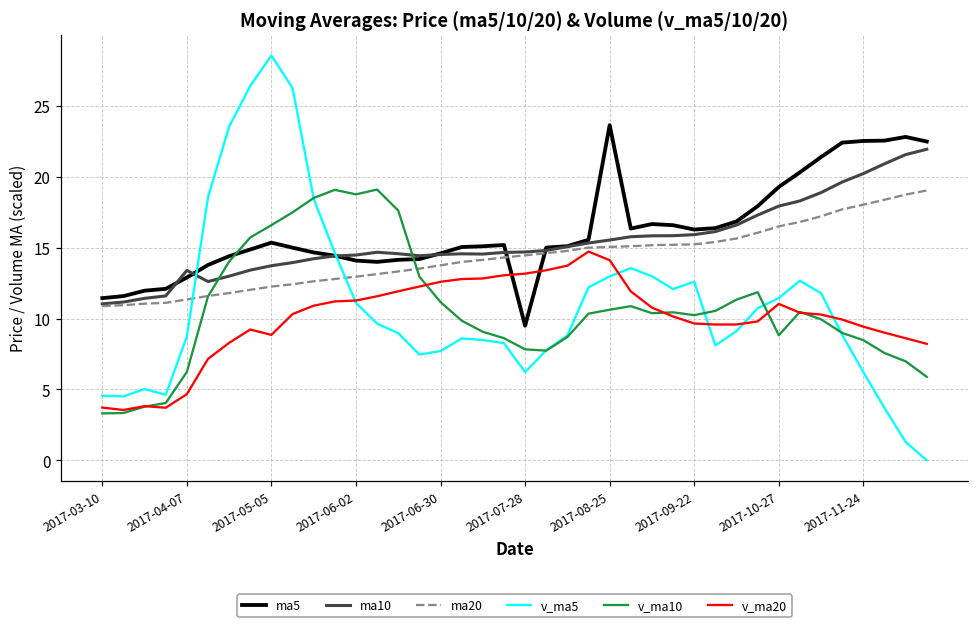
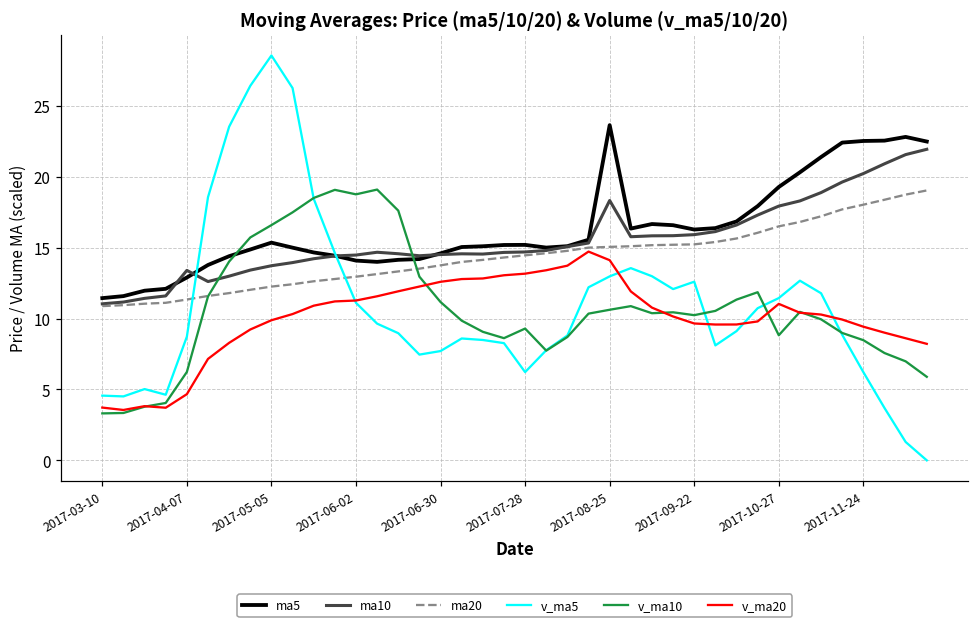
  {
    "ma5": {
      "2017-03-10": 11.4,
      "2017-04-07": 12.9,
      "2017-05-05": 15.4,
      "2017-06-02": 14.1,
-     "2017-07-28": 9.5,
+     "2017-07-28": 15.2,
      "2017-08-25": 23.6,
      "2017-09-22": 16.3,
      "2017-10-27": 19.3,
      "2017-11-24": 22.5
    },
    "ma10": {
      "2017-04-07": 13.4,
      "2017-05-05": 13.7,
      "2017-06-02": 14.5,
      "2017-07-28": 14.7,
-     "2017-08-25": 15.5,
+     "2017-08-25": 18.3,
      "2017-09-22": 15.9,
      "2017-10-27": 17.9,
      "2017-11-24": 20.2
    },
    "ma20": {
      "2017-04-07": 11.3,
      "2017-05-05": 12.3,
      "2017-06-02": 13.0,
      "2017-06-30": 13.8,
      "2017-07-28": 14.5,
      "2017-08-25": 15.1,
      "2017-09-22": 15.2,
      "2017-10-27": 16.5,
      "2017-11-24": 18.0
    },
    "v_ma5": {
      "2017-03-10": 4.6,
      "2017-04-07": 8.7,
      "2017-05-05": 28.6,
      "2017-06-30": 7.7,
      "2017-07-28": 6.2,
      "2017-08-25": 13.0,
      "2017-09-22": 12.6,
      "2017-10-27": 11.4,
      "2017-11-24": 6.2
    },
    "v_ma10": {
      "2017-03-10": 3.3,
      "2017-04-07": 6.2,
      "2017-05-05": 16.6,
      "2017-06-02": 18.8,
      "2017-06-30": 11.2,
-     "2017-07-28": 7.8,
+     "2017-07-28": 9.3,
      "2017-08-25": 10.6,
      "2017-09-22": 10.2,
      "2017-10-27": 8.8,
      "2017-11-24": 8.5
    },
    "v_ma20": {
      "2017-03-10": 3.7,
      "2017-04-07": 4.7,
-     "2017-05-05": 8.9,
+     "2017-05-05": 9.9,
      "2017-06-30": 12.6,
      "2017-07-28": 13.2,
      "2017-08-25": 14.1,
      "2017-09-22": 9.7,
      "2017-10-27": 11.0,
      "2017-11-24": 9.4
    }
  }
